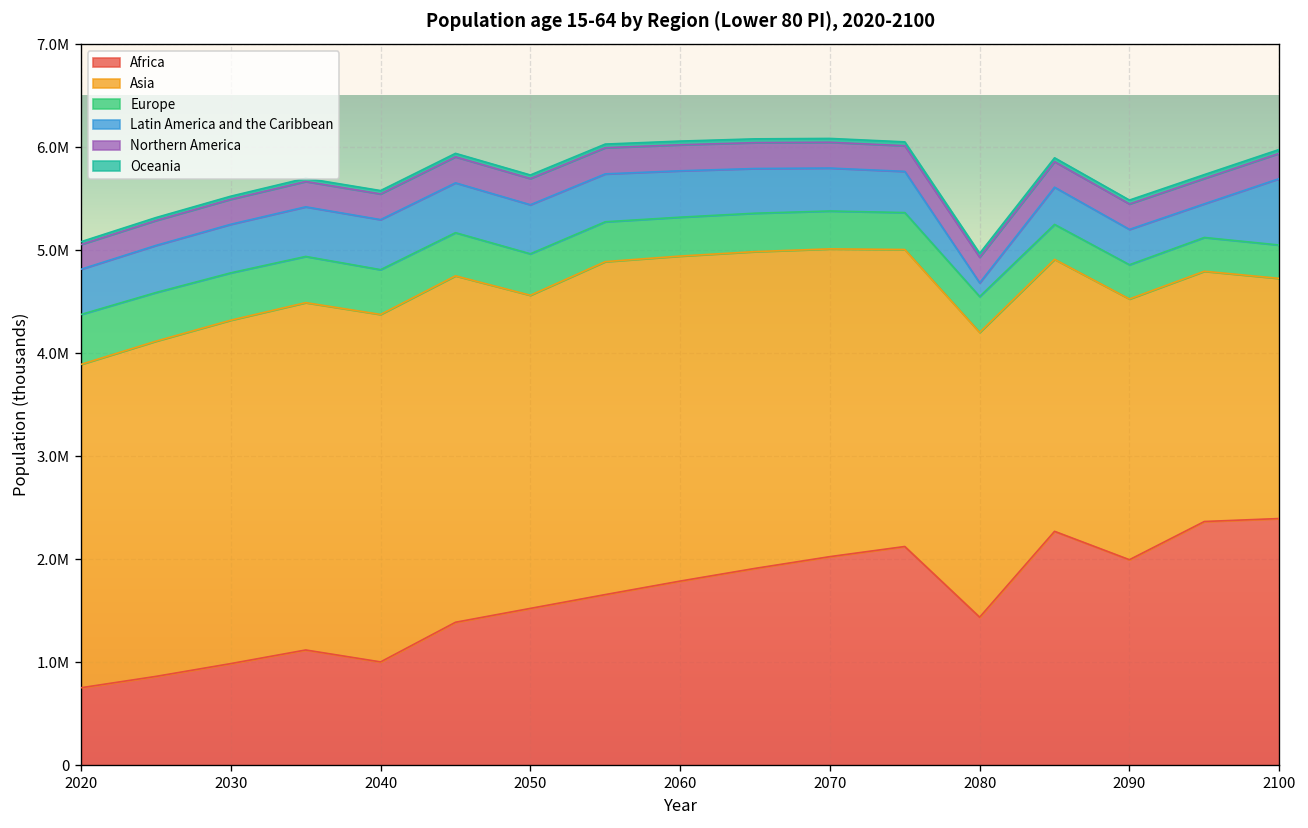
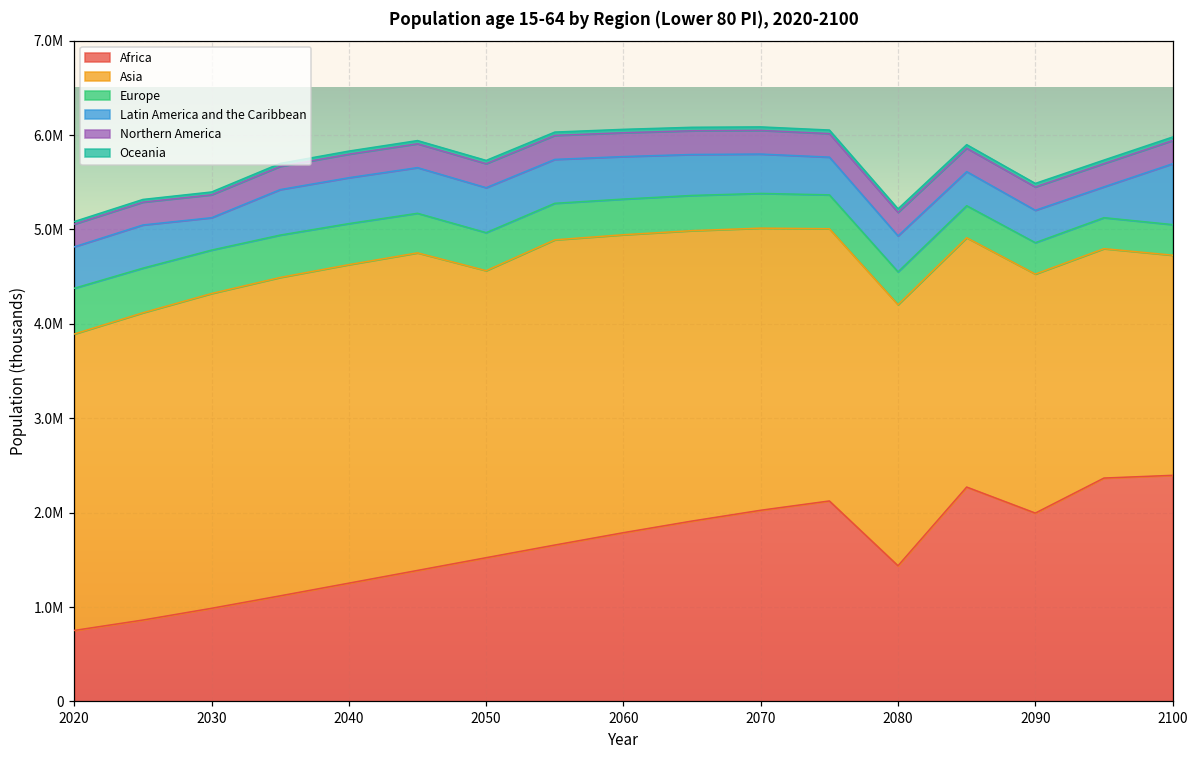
  {
    "Africa": {
      "2020": 800000,
      "2030": 1000000,
-     "2040": 1000000,
+     "2040": 1300000,
      "2050": 1500000,
      "2060": 1800000,
      "2070": 2000000,
      "2080": 1400000,
      "2090": 2000000,
      "2100": 2400000
    },
    "Asia": {
      "2020": 3100000,
      "2030": 3300000,
      "2040": 3400000,
      "2050": 3000000,
      "2060": 3200000,
      "2070": 3000000,
      "2080": 2800000,
      "2090": 2500000,
      "2100": 2300000
    },
    "Latin America and the Caribbean": {
      "2020": 400000,
-     "2030": 500000,
+     "2030": 300000,
      "2040": 500000,
      "2050": 500000,
      "2060": 500000,
      "2070": 400000,
-     "2080": 100000,
+     "2080": 400000,
      "2090": 300000,
      "2100": 600000
    },
    "Northern America": {
      "2030": 200000,
      "2040": 200000,
      "2050": 300000,
      "2060": 300000,
      "2070": 300000,
      "2080": 200000,
      "2090": 200000,
      "2100": 200000
    }
  }
